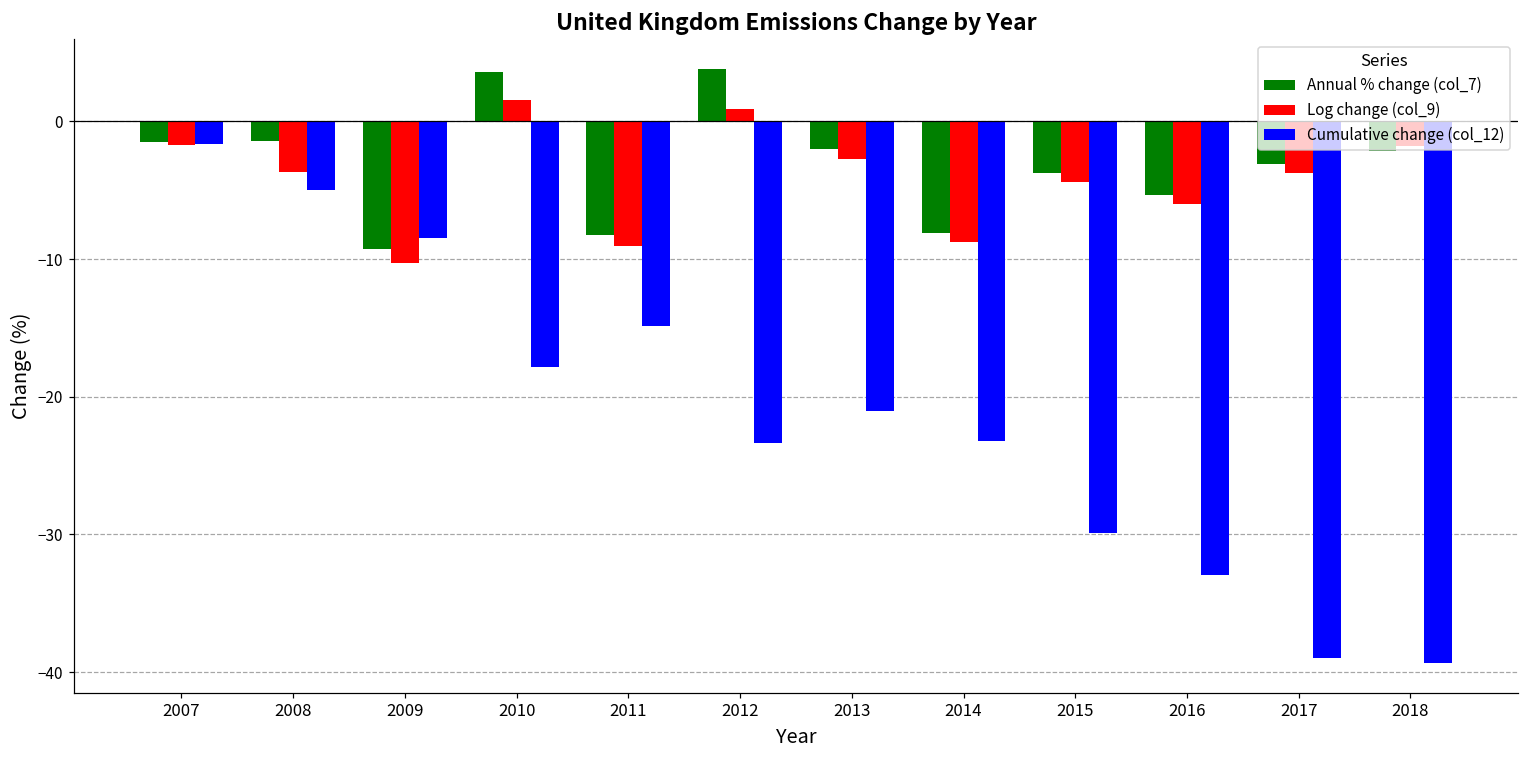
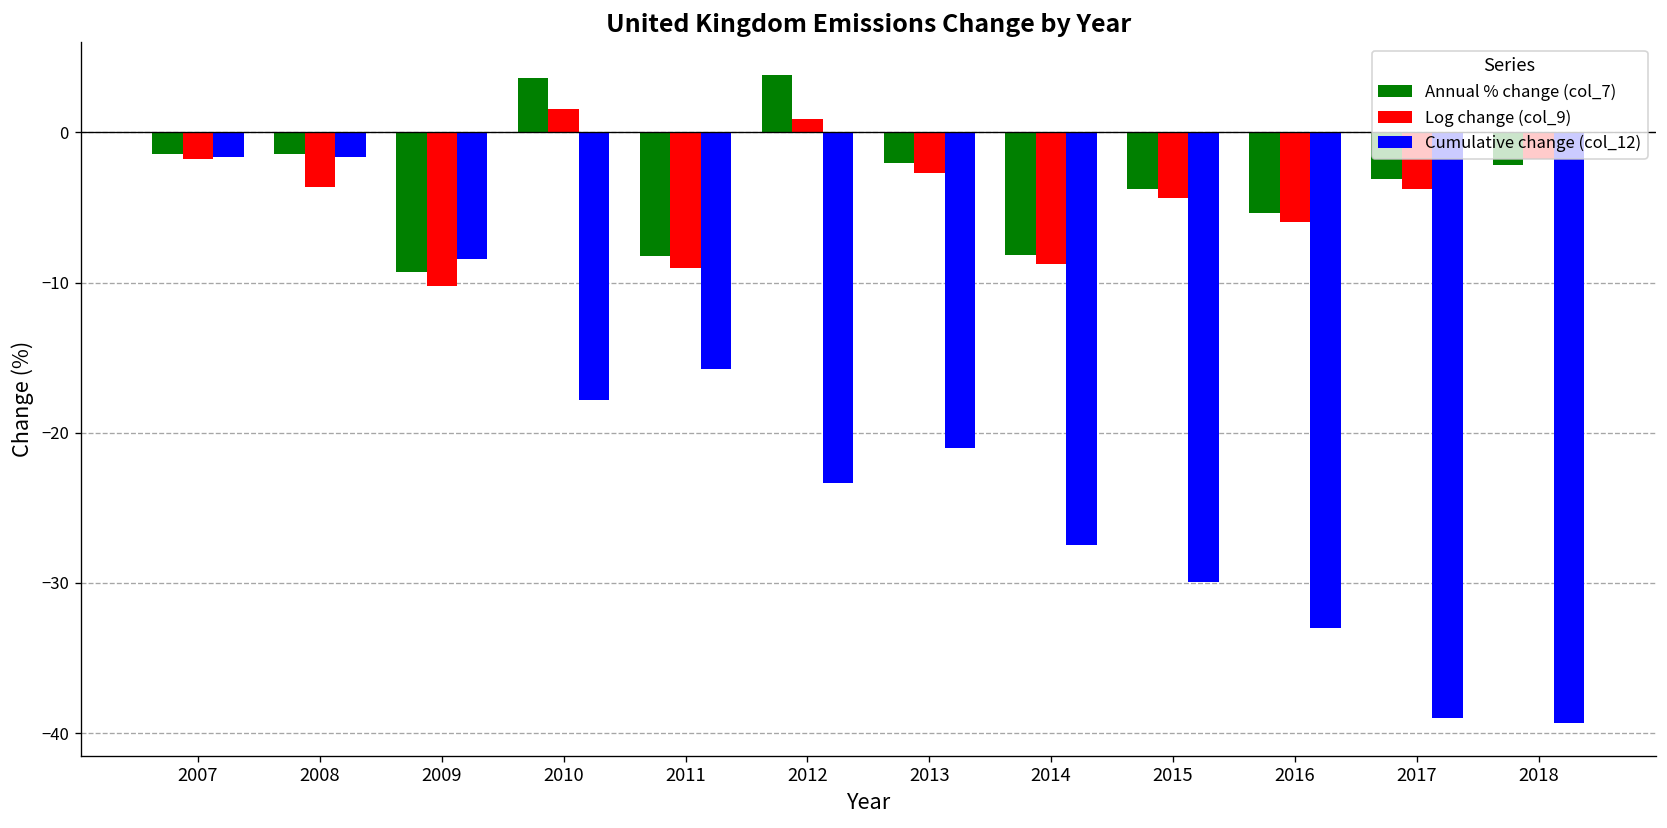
  {
    "Annual % change (col_7)": {
      "2007": -1.5,
      "2008": -1.4,
      "2009": -9.3,
      "2010": 3.6,
      "2011": -8.2,
      "2012": 3.8,
      "2013": -2.0,
      "2014": -8.1,
      "2015": -3.8,
      "2016": -5.3,
      "2017": -3.1,
      "2018": -2.2
    },
    "Log change (col_9)": {
      "2007": -1.7,
      "2008": -3.7,
      "2009": -10.3,
      "2010": 1.6,
      "2011": -9.1,
      "2012": 0.9,
      "2013": -2.7,
      "2014": -8.8,
      "2015": -4.4,
      "2016": -6.0,
      "2017": -3.7
    },
    "Cumulative change (col_12)": {
      "2007": -1.6,
-     "2008": -5.0,
+     "2008": -1.6,
      "2009": -8.4,
      "2010": -17.8,
-     "2011": -14.9,
+     "2011": -15.7,
      "2012": -23.4,
      "2013": -21.0,
-     "2014": -23.2,
+     "2014": -27.5,
      "2015": -29.9,
      "2016": -33.0,
      "2017": -39.0,
      "2018": -39.3
    }
  }
